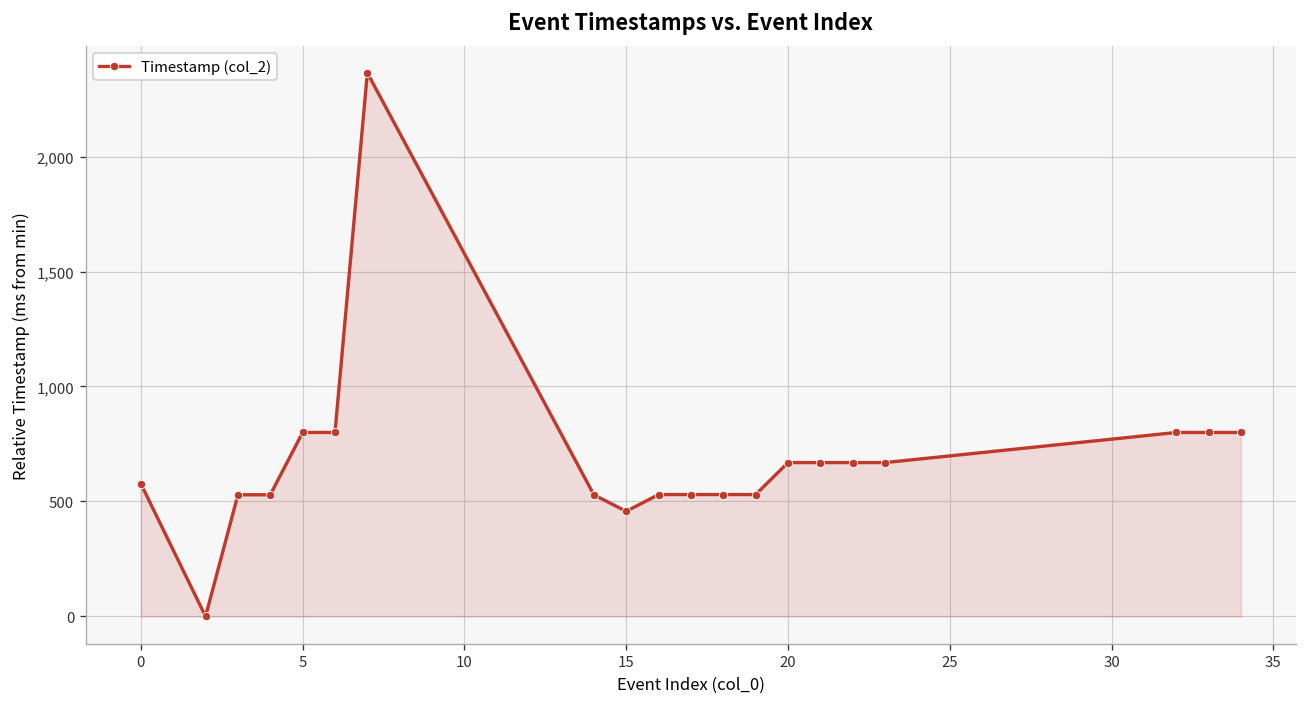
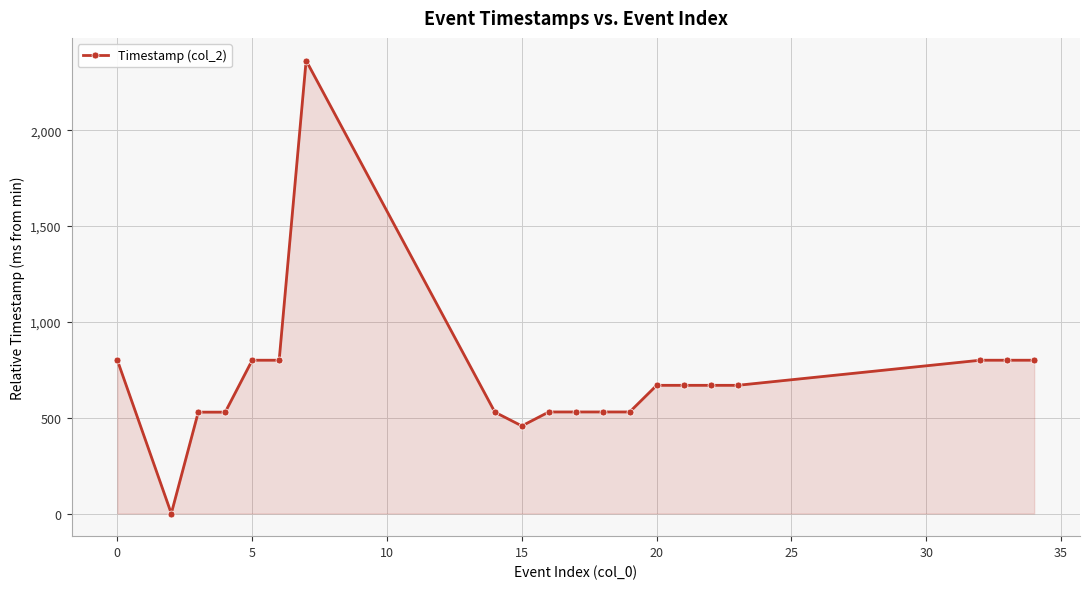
  {
-   "0": 580,
+   "0": 800,
    "5": 800,
    "15": 460,
    "20": 670
  }
